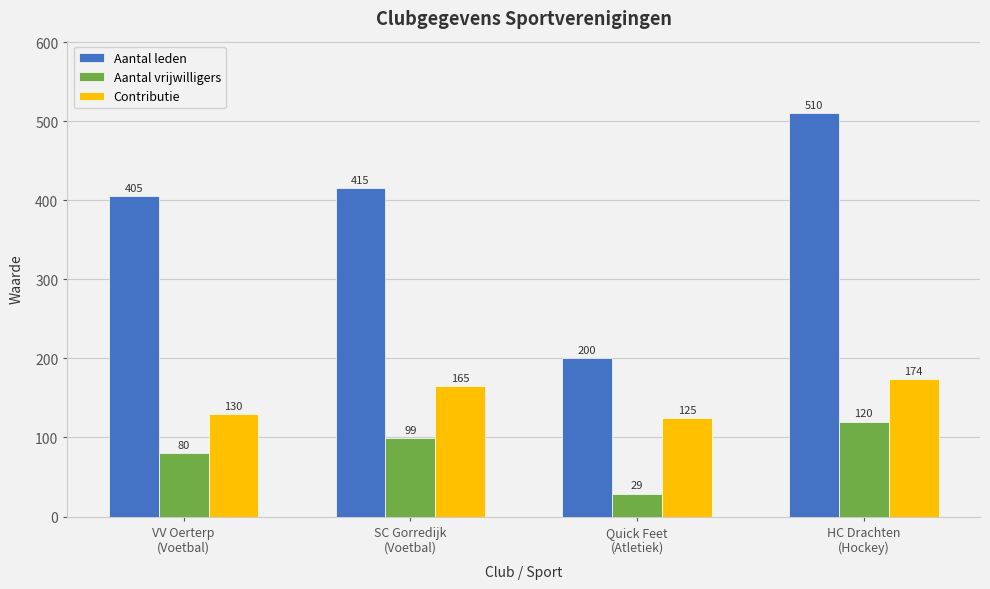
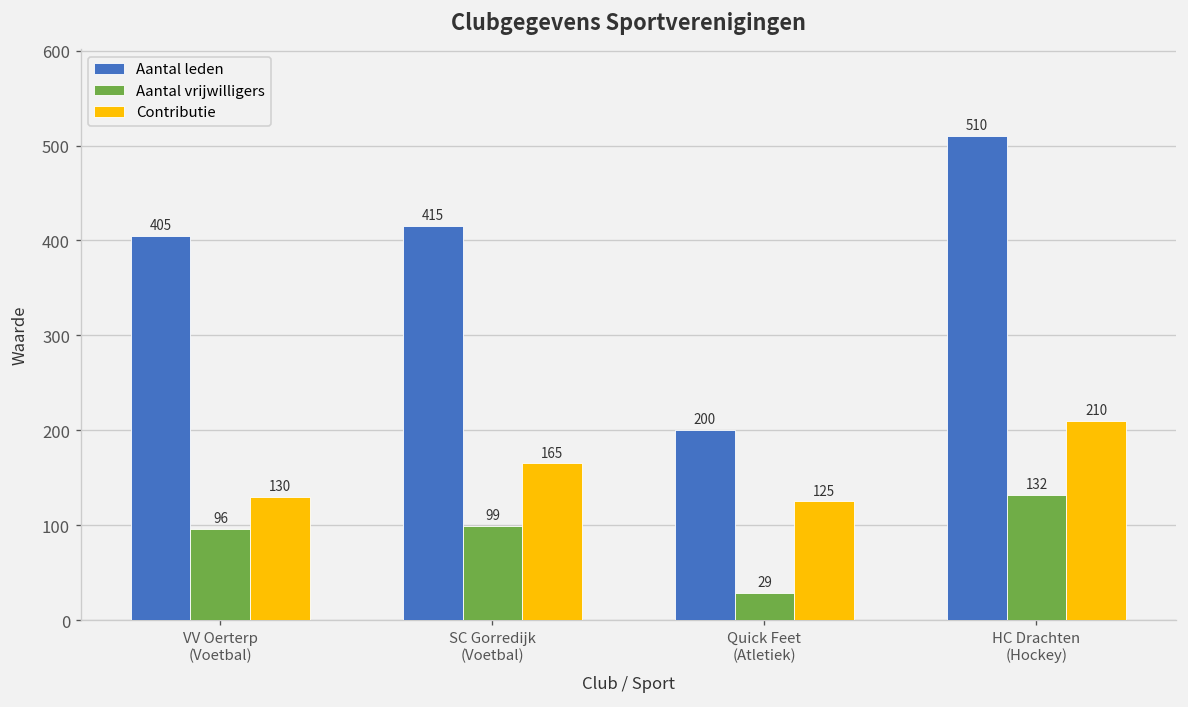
  {
    "Aantal leden": {
      "VV Oerterp (Voetbal)": 405,
      "SC Gorredijk (Voetbal)": 415,
      "Quick Feet (Atletiek)": 200,
      "HC Drachten (Hockey)": 510
    },
    "Aantal vrijwilligers": {
-     "VV Oerterp (Voetbal)": 80,
+     "VV Oerterp (Voetbal)": 96,
      "SC Gorredijk (Voetbal)": 99,
      "Quick Feet (Atletiek)": 29,
-     "HC Drachten (Hockey)": 120
+     "HC Drachten (Hockey)": 132
    },
    "Contributie": {
      "VV Oerterp (Voetbal)": 130,
      "SC Gorredijk (Voetbal)": 165,
      "Quick Feet (Atletiek)": 125,
-     "HC Drachten (Hockey)": 174
+     "HC Drachten (Hockey)": 210
    }
  }
